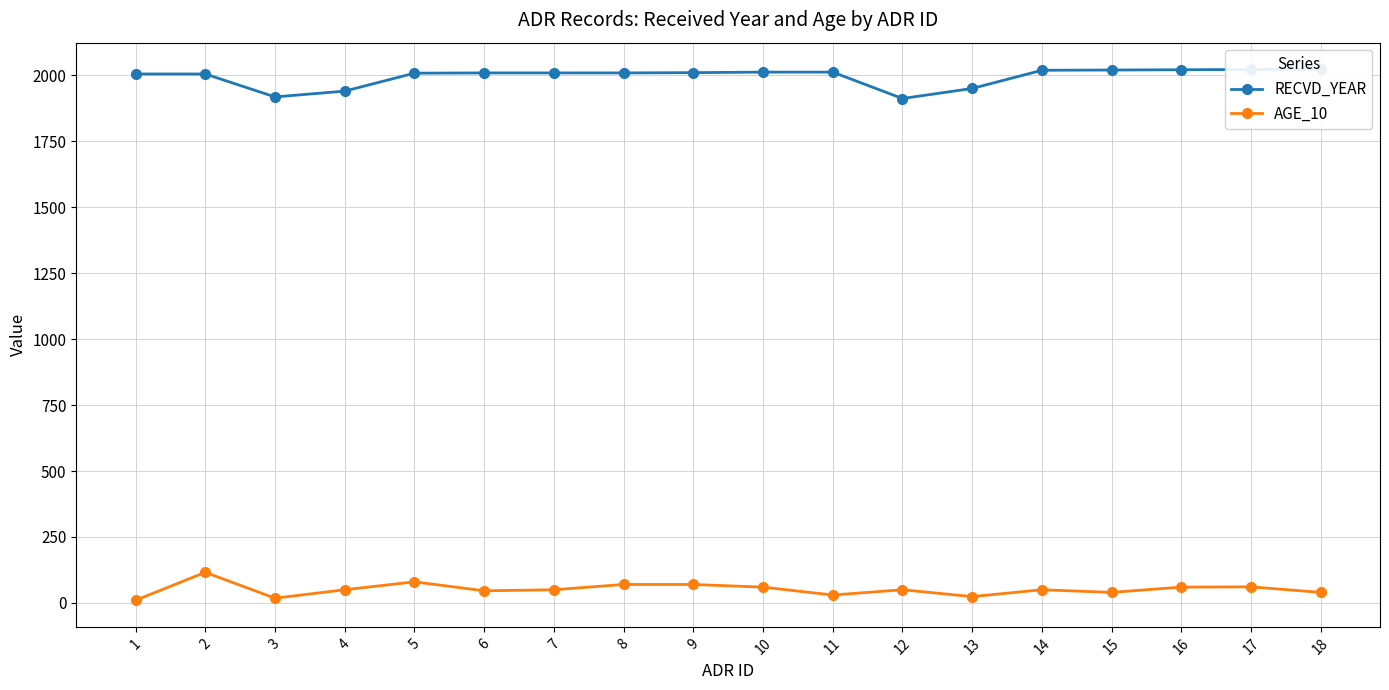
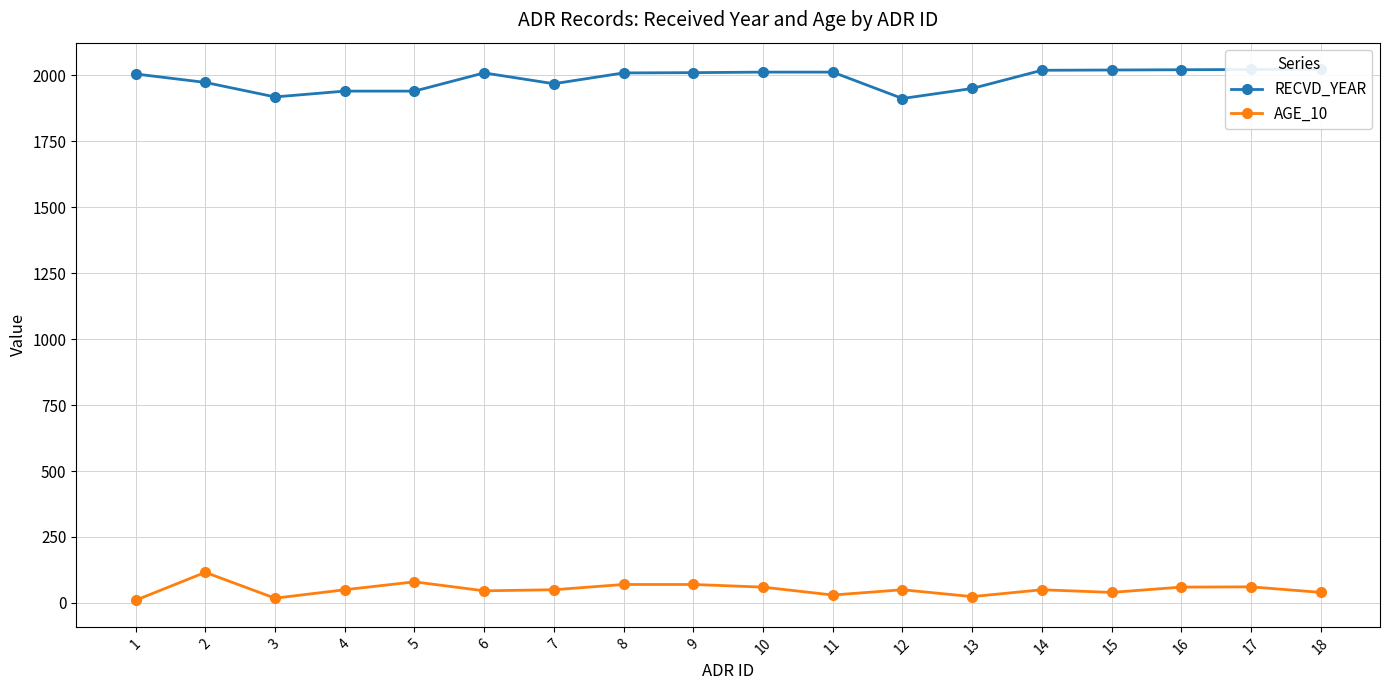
  {
    "RECVD_YEAR": {
      "1": 2010,
-     "2": 2010,
+     "2": 1970,
      "3": 1920,
      "4": 1940,
-     "5": 2010,
+     "5": 1940,
      "6": 2010,
-     "7": 2010,
+     "7": 1970,
      "8": 2010,
      "9": 2010,
      "10": 2010,
      "11": 2010,
      "12": 1910,
      "13": 1950,
      "14": 2020,
      "15": 2020,
      "16": 2020
    },
    "AGE_10": {
      "1": 10,
      "2": 120,
      "3": 20,
      "4": 50,
      "5": 80,
      "6": 50,
      "7": 50,
      "8": 70,
      "9": 70,
      "10": 60,
      "11": 30,
      "12": 50,
      "13": 20,
      "14": 50,
      "15": 40,
      "16": 60,
      "17": 60,
      "18": 40
    }
  }
